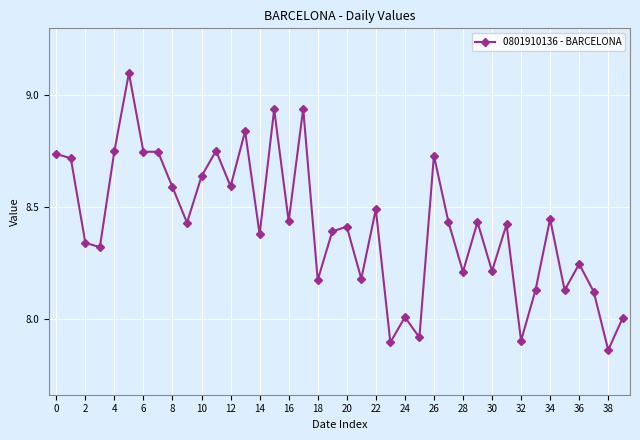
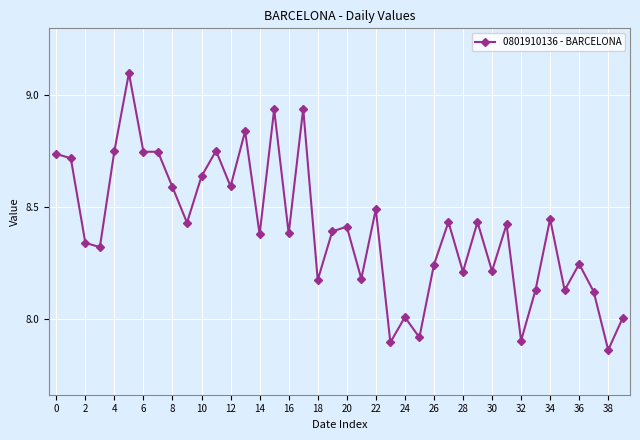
  {
    "0": 8.74,
    "2": 8.34,
    "4": 8.75,
    "6": 8.75,
    "8": 8.59,
    "10": 8.64,
    "12": 8.59,
    "14": 8.38,
-   "16": 8.44,
+   "16": 8.38,
    "18": 8.17,
    "20": 8.41,
    "22": 8.49,
    "24": 8.01,
-   "26": 8.73,
+   "26": 8.24,
    "28": 8.21,
    "30": 8.21,
    "32": 7.90,
    "34": 8.45,
    "36": 8.24,
    "38": 7.86
  }
